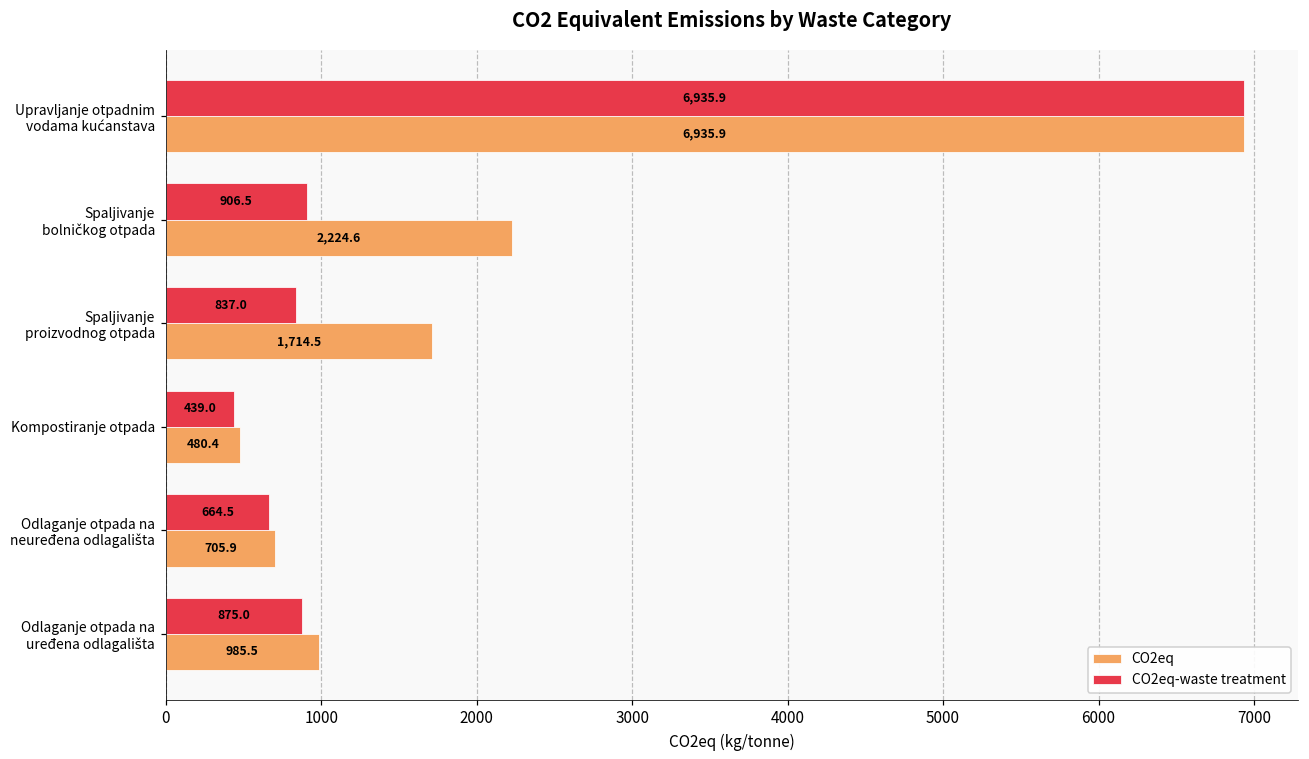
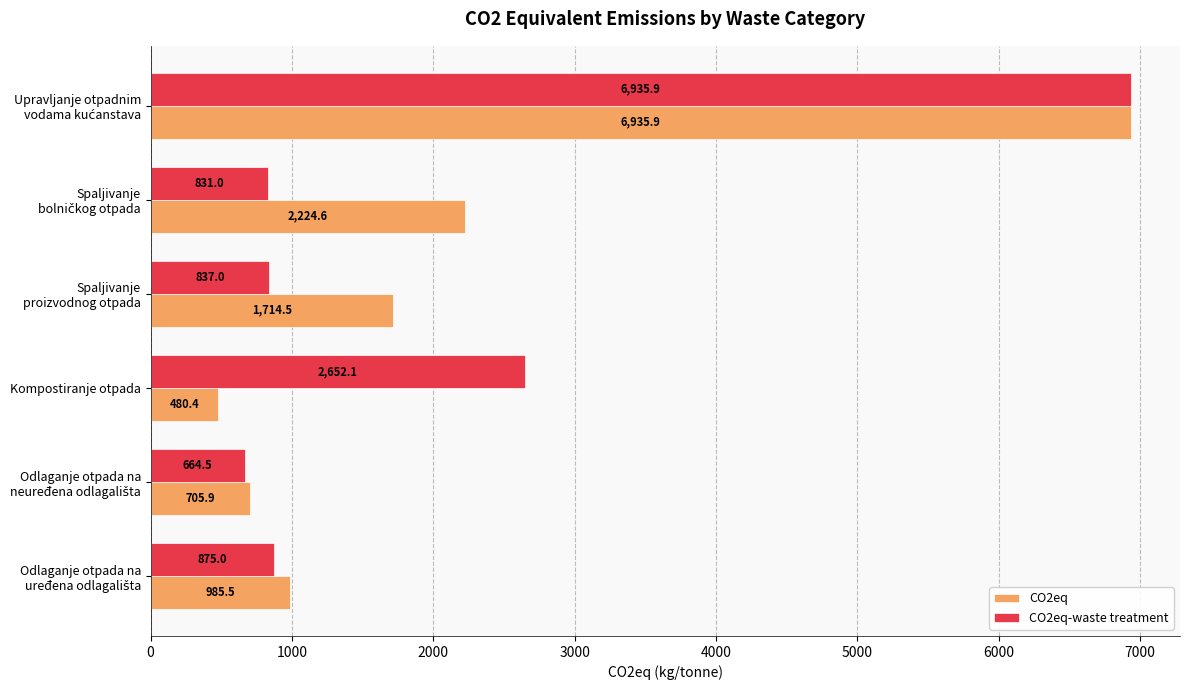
  {
    "CO2eq": {
      "Upravljanje otpadnim vodama kućanstava": "6,935.9",
      "Spaljivanje bolničkog otpada": "2,224.6",
      "Spaljivanje proizvodnog otpada": "1,714.5",
      "Kompostiranje otpada": "480.4",
      "Odlaganje otpada na neuređena odlagališta": "705.9",
      "Odlaganje otpada na uređena odlagališta": "985.5"
    },
    "CO2eq-waste treatment": {
      "Upravljanje otpadnim vodama kućanstava": "6,935.9",
-     "Spaljivanje bolničkog otpada": "906.5",
+     "Spaljivanje bolničkog otpada": "831.0",
      "Spaljivanje proizvodnog otpada": "837.0",
-     "Kompostiranje otpada": "439.0",
+     "Kompostiranje otpada": "2,652.1",
      "Odlaganje otpada na neuređena odlagališta": "664.5",
      "Odlaganje otpada na uređena odlagališta": "875.0"
    }
  }
